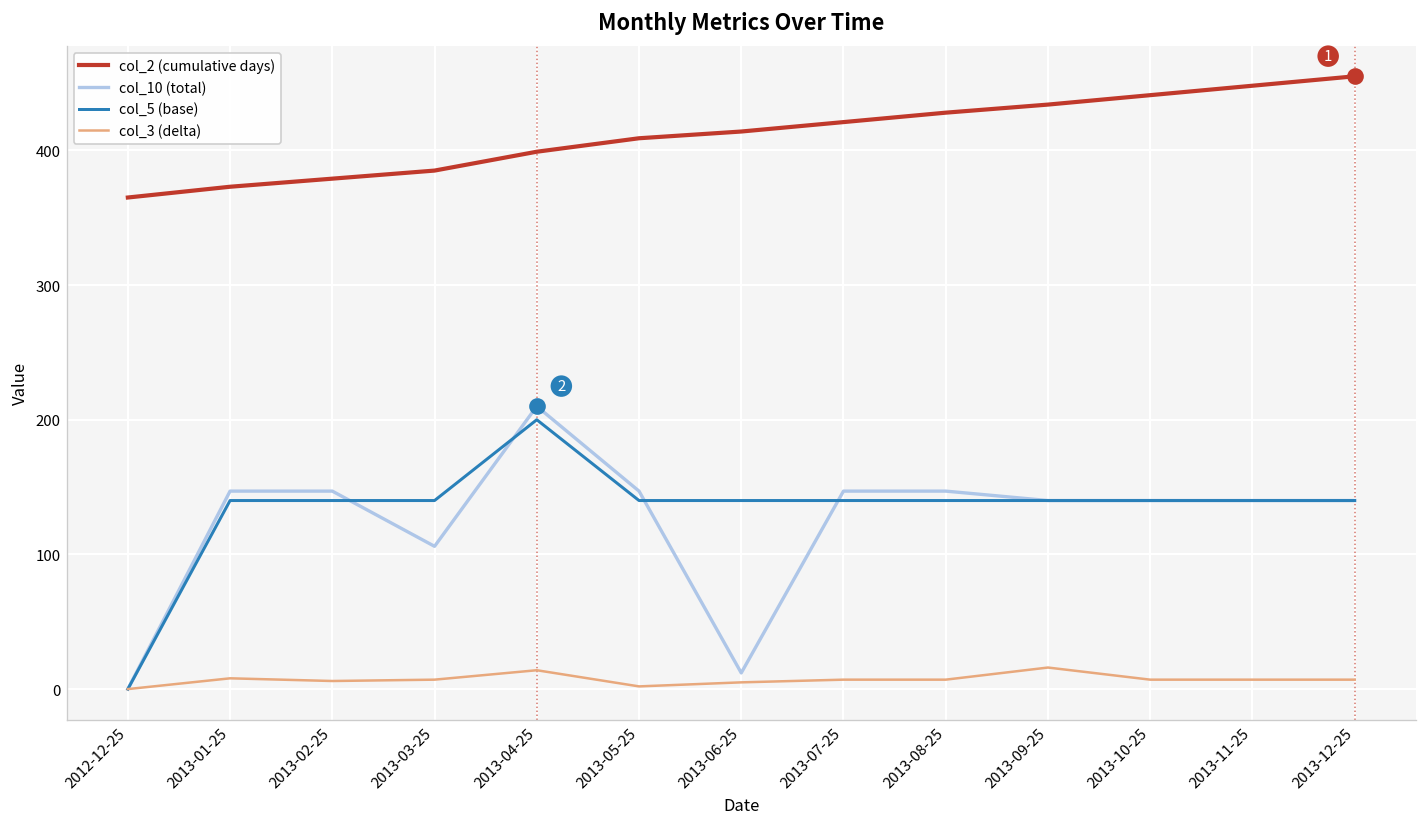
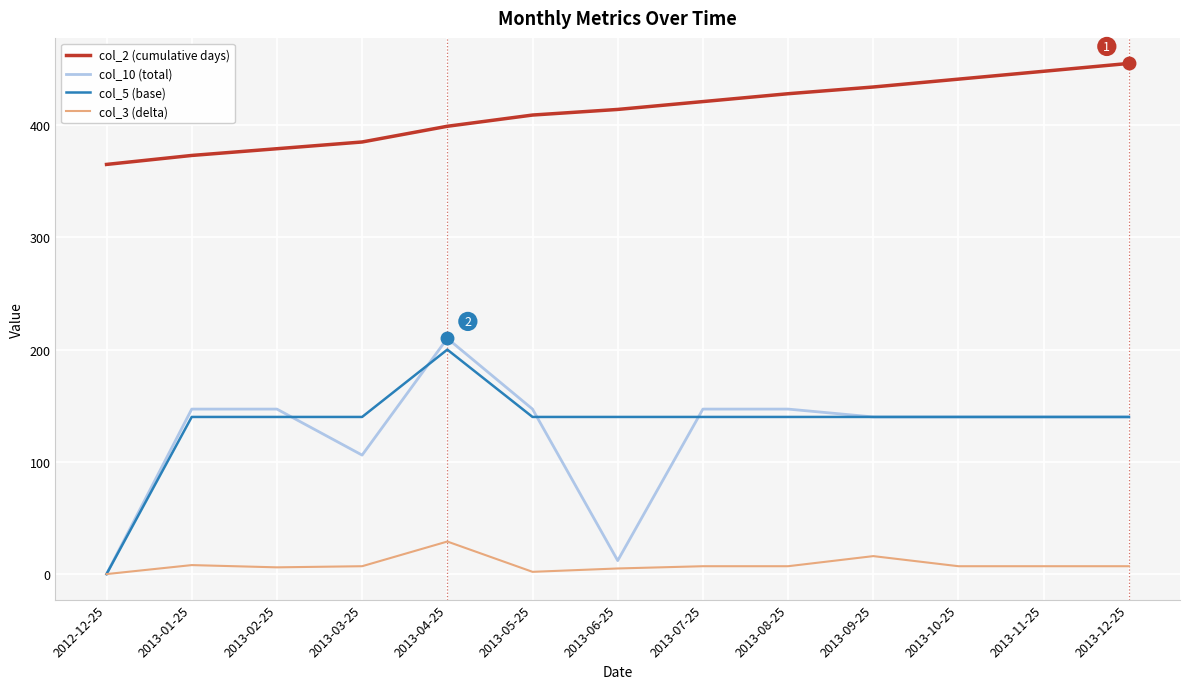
  {
    "col_10 (total)": {
      "2013-01-25": 147,
      "2013-02-25": 147,
      "2013-03-25": 106,
      "2013-05-25": 147,
      "2013-06-25": 12,
      "2013-07-25": 147,
      "2013-08-25": 147
    },
    "col_3 (delta)": {
      "2013-01-25": 8,
      "2013-02-25": 6,
      "2013-03-25": 7,
-     "2013-04-25": 14,
+     "2013-04-25": 29,
      "2013-05-25": 2,
      "2013-06-25": 5,
      "2013-07-25": 7,
      "2013-08-25": 7,
      "2013-09-25": 16,
      "2013-10-25": 7,
      "2013-11-25": 7,
      "2013-12-25": 7
    }
  }
